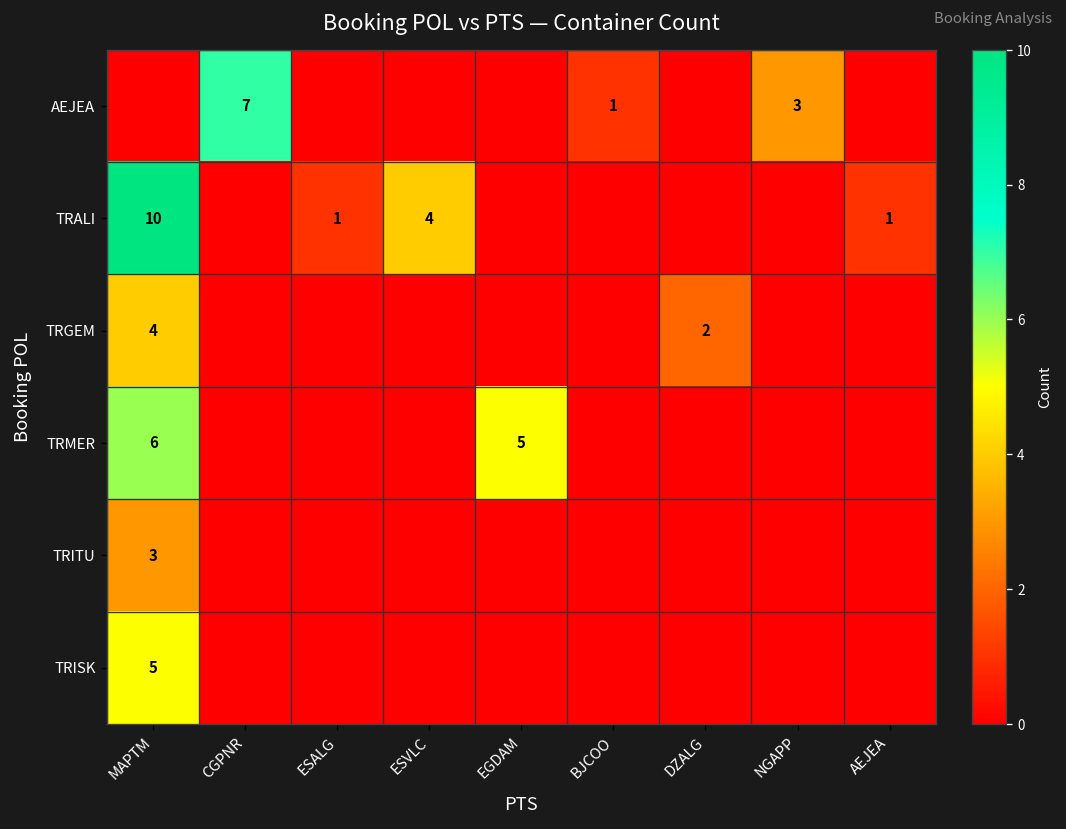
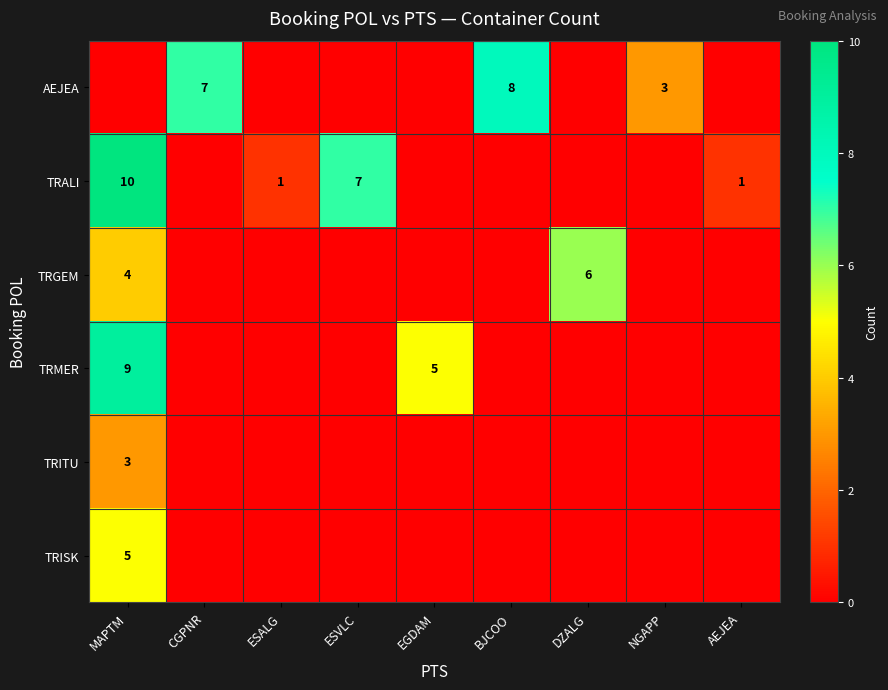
  {
    "AEJEA": {
      "CGPNR": 7,
-     "BJCOO": 1,
+     "BJCOO": 8,
      "NGAPP": 3
    },
    "TRALI": {
      "MAPTM": 10,
      "ESALG": 1,
-     "ESVLC": 4,
+     "ESVLC": 7,
      "AEJEA": 1
    },
    "TRGEM": {
      "MAPTM": 4,
-     "DZALG": 2
+     "DZALG": 6
    },
    "TRMER": {
-     "MAPTM": 6,
+     "MAPTM": 9,
      "EGDAM": 5
    },
    "TRITU": {
      "MAPTM": 3
    },
    "TRISK": {
      "MAPTM": 5
    }
  }
